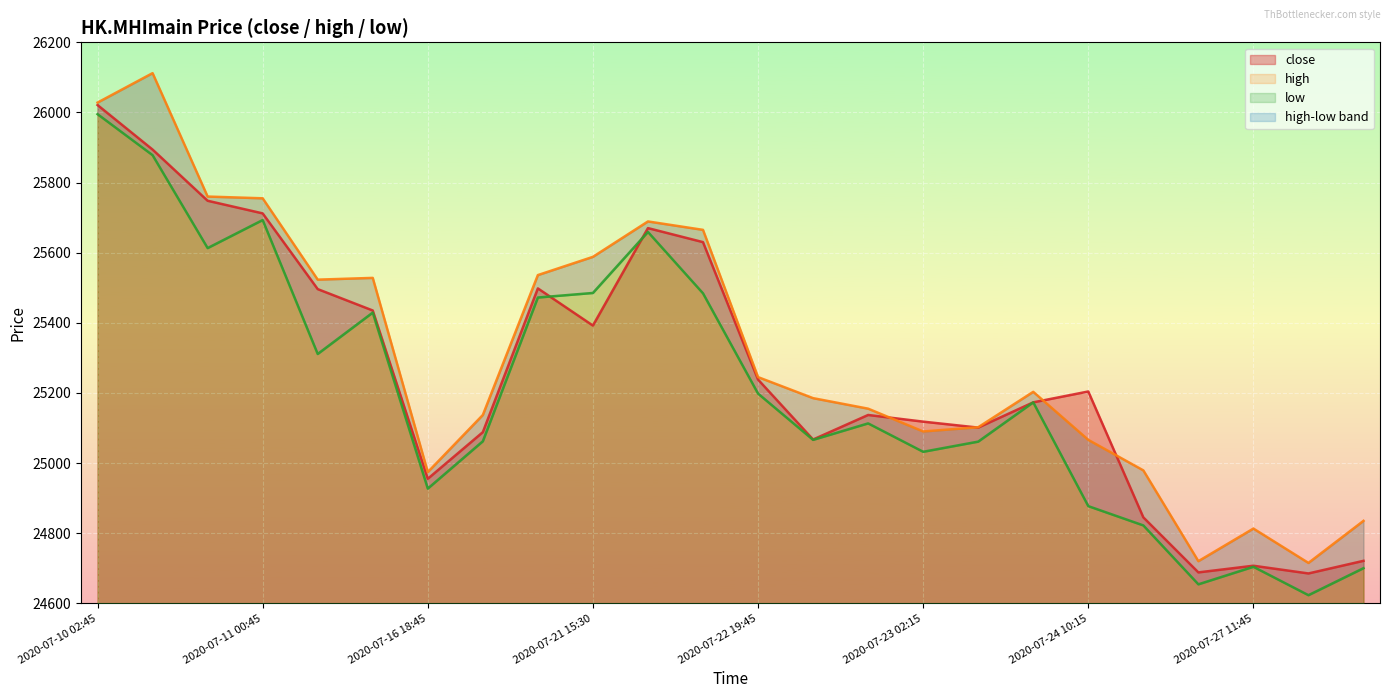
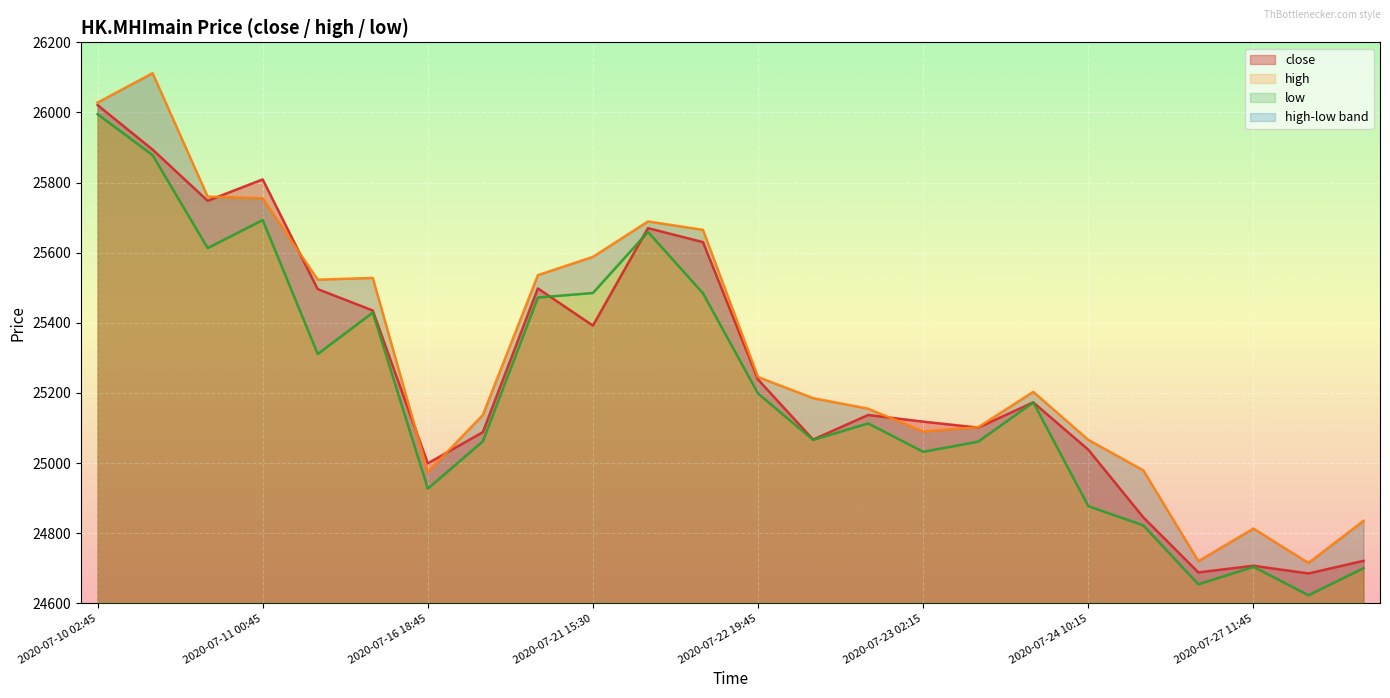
  {
    "close": {
-     "2020-07-11 00:45": 25710,
-     "2020-07-16 18:45": 24960,
+     "2020-07-11 00:45": 25810,
+     "2020-07-16 18:45": 25000,
      "2020-07-21 15:30": 25390,
      "2020-07-23 02:15": 25120,
-     "2020-07-24 10:15": 25200
+     "2020-07-24 10:15": 25040
    }
  }
